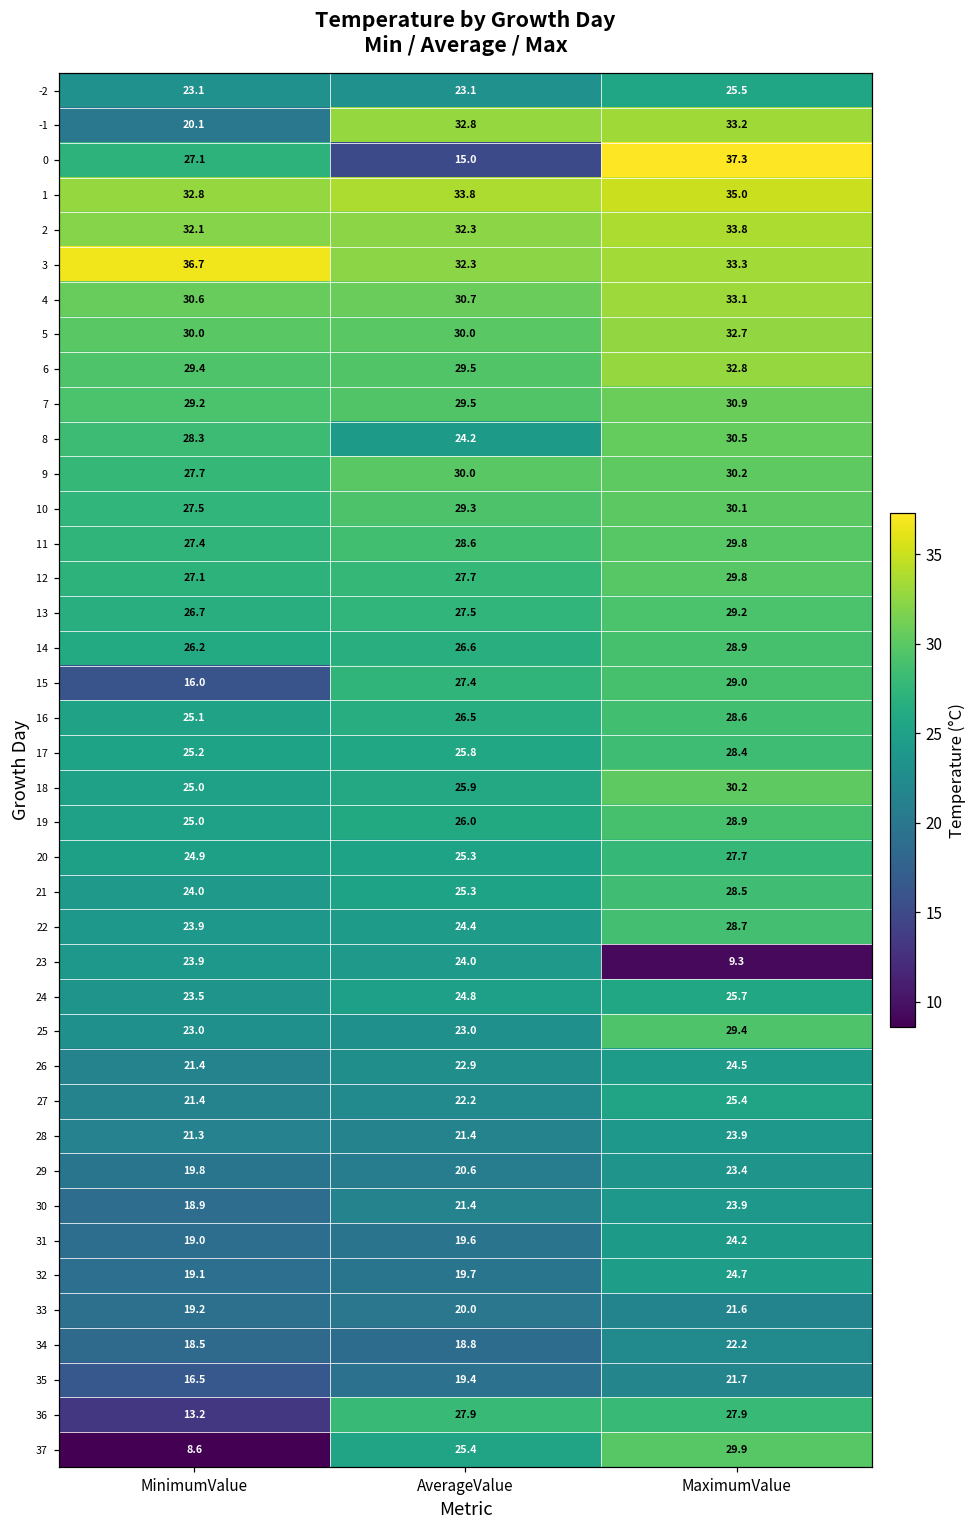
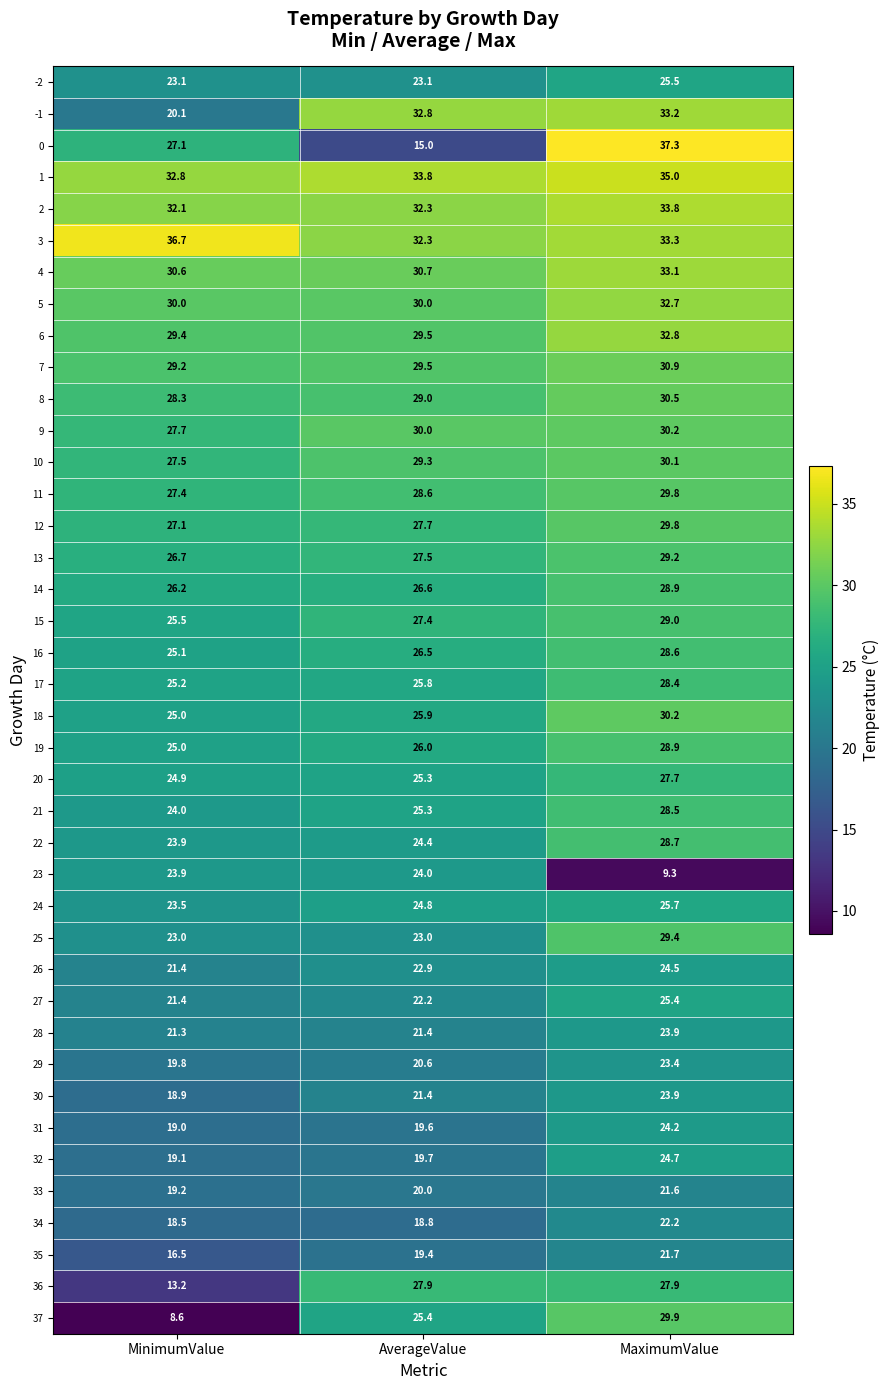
  {
    "-2": {
      "MinimumValue": 23.1,
      "AverageValue": 23.1,
      "MaximumValue": 25.5
    },
    "-1": {
      "MinimumValue": 20.1,
      "AverageValue": 32.8,
      "MaximumValue": 33.2
    },
    "0": {
      "MinimumValue": 27.1,
      "AverageValue": 15.0,
      "MaximumValue": 37.3
    },
    "1": {
      "MinimumValue": 32.8,
      "AverageValue": 33.8,
      "MaximumValue": 35.0
    },
    "2": {
      "MinimumValue": 32.1,
      "AverageValue": 32.3,
      "MaximumValue": 33.8
    },
    "3": {
      "MinimumValue": 36.7,
      "AverageValue": 32.3,
      "MaximumValue": 33.3
    },
    "4": {
      "MinimumValue": 30.6,
      "AverageValue": 30.7,
      "MaximumValue": 33.1
    },
    "5": {
      "MinimumValue": 30.0,
      "AverageValue": 30.0,
      "MaximumValue": 32.7
    },
    "6": {
      "MinimumValue": 29.4,
      "AverageValue": 29.5,
      "MaximumValue": 32.8
    },
    "7": {
      "MinimumValue": 29.2,
      "AverageValue": 29.5,
      "MaximumValue": 30.9
    },
    "8": {
      "MinimumValue": 28.3,
-     "AverageValue": 24.2,
+     "AverageValue": 29.0,
      "MaximumValue": 30.5
    },
    "9": {
      "MinimumValue": 27.7,
      "AverageValue": 30.0,
      "MaximumValue": 30.2
    },
    "10": {
      "MinimumValue": 27.5,
      "AverageValue": 29.3,
      "MaximumValue": 30.1
    },
    "11": {
      "MinimumValue": 27.4,
      "AverageValue": 28.6,
      "MaximumValue": 29.8
    },
    "12": {
      "MinimumValue": 27.1,
      "AverageValue": 27.7,
      "MaximumValue": 29.8
    },
    "13": {
      "MinimumValue": 26.7,
      "AverageValue": 27.5,
      "MaximumValue": 29.2
    },
    "14": {
      "MinimumValue": 26.2,
      "AverageValue": 26.6,
      "MaximumValue": 28.9
    },
    "15": {
-     "MinimumValue": 16.0,
+     "MinimumValue": 25.5,
      "AverageValue": 27.4,
      "MaximumValue": 29.0
    },
    "16": {
      "MinimumValue": 25.1,
      "AverageValue": 26.5,
      "MaximumValue": 28.6
    },
    "17": {
      "MinimumValue": 25.2,
      "AverageValue": 25.8,
      "MaximumValue": 28.4
    },
    "18": {
      "MinimumValue": 25.0,
      "AverageValue": 25.9,
      "MaximumValue": 30.2
    },
    "19": {
      "MinimumValue": 25.0,
      "AverageValue": 26.0,
      "MaximumValue": 28.9
    },
    "20": {
      "MinimumValue": 24.9,
      "AverageValue": 25.3,
      "MaximumValue": 27.7
    },
    "21": {
      "MinimumValue": 24.0,
      "AverageValue": 25.3,
      "MaximumValue": 28.5
    },
    "22": {
      "MinimumValue": 23.9,
      "AverageValue": 24.4,
      "MaximumValue": 28.7
    },
    "23": {
      "MinimumValue": 23.9,
      "AverageValue": 24.0,
      "MaximumValue": 9.3
    },
    "24": {
      "MinimumValue": 23.5,
      "AverageValue": 24.8,
      "MaximumValue": 25.7
    },
    "25": {
      "MinimumValue": 23.0,
      "AverageValue": 23.0,
      "MaximumValue": 29.4
    },
    "26": {
      "MinimumValue": 21.4,
      "AverageValue": 22.9,
      "MaximumValue": 24.5
    },
    "27": {
      "MinimumValue": 21.4,
      "AverageValue": 22.2,
      "MaximumValue": 25.4
    },
    "28": {
      "MinimumValue": 21.3,
      "AverageValue": 21.4,
      "MaximumValue": 23.9
    },
    "29": {
      "MinimumValue": 19.8,
      "AverageValue": 20.6,
      "MaximumValue": 23.4
    },
    "30": {
      "MinimumValue": 18.9,
      "AverageValue": 21.4,
      "MaximumValue": 23.9
    },
    "31": {
      "MinimumValue": 19.0,
      "AverageValue": 19.6,
      "MaximumValue": 24.2
    },
    "32": {
      "MinimumValue": 19.1,
      "AverageValue": 19.7,
      "MaximumValue": 24.7
    },
    "33": {
      "MinimumValue": 19.2,
      "AverageValue": 20.0,
      "MaximumValue": 21.6
    },
    "34": {
      "MinimumValue": 18.5,
      "AverageValue": 18.8,
      "MaximumValue": 22.2
    },
    "35": {
      "MinimumValue": 16.5,
      "AverageValue": 19.4,
      "MaximumValue": 21.7
    },
    "36": {
      "MinimumValue": 13.2,
      "AverageValue": 27.9,
      "MaximumValue": 27.9
    },
    "37": {
      "MinimumValue": 8.6,
      "AverageValue": 25.4,
      "MaximumValue": 29.9
    }
  }
